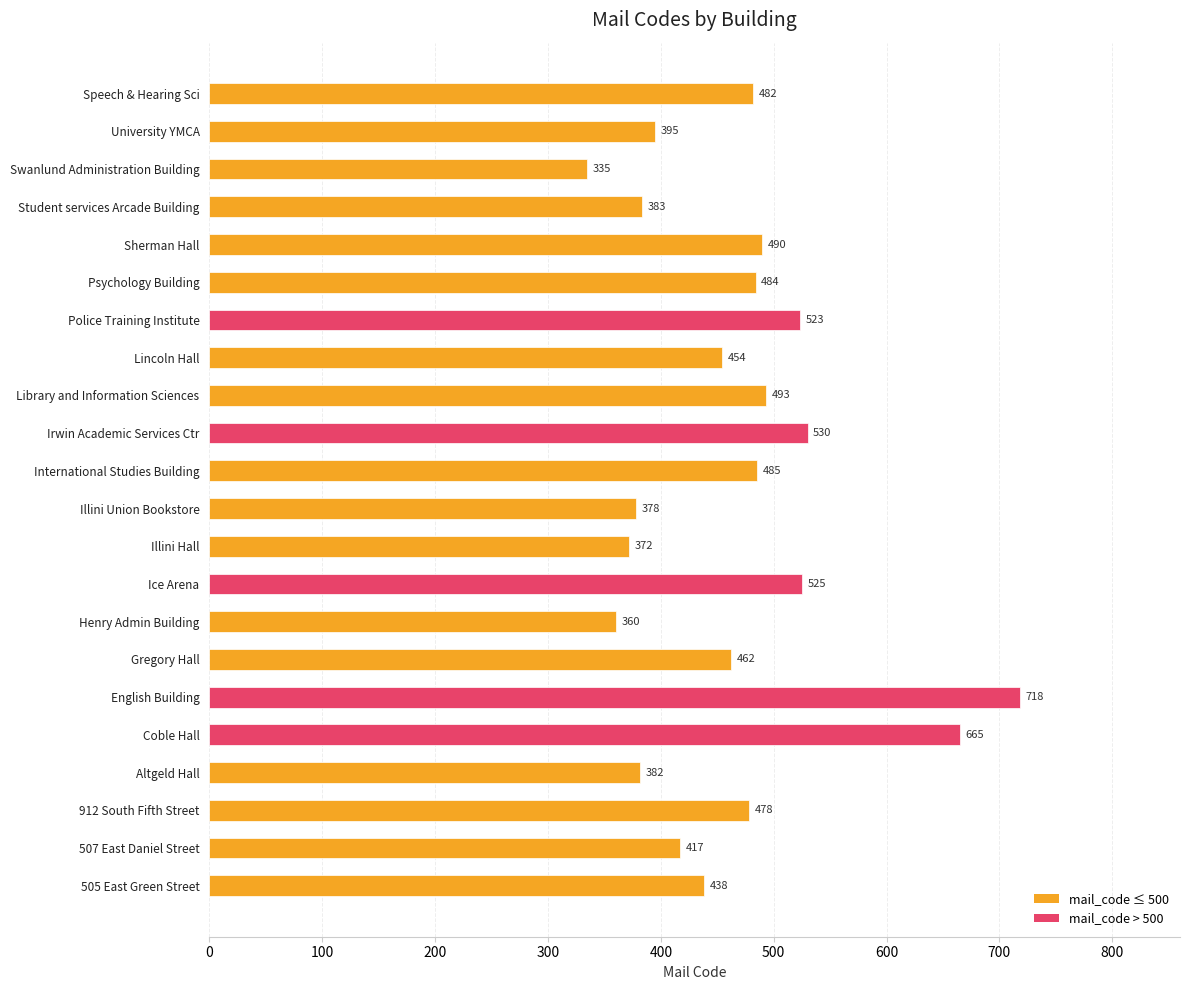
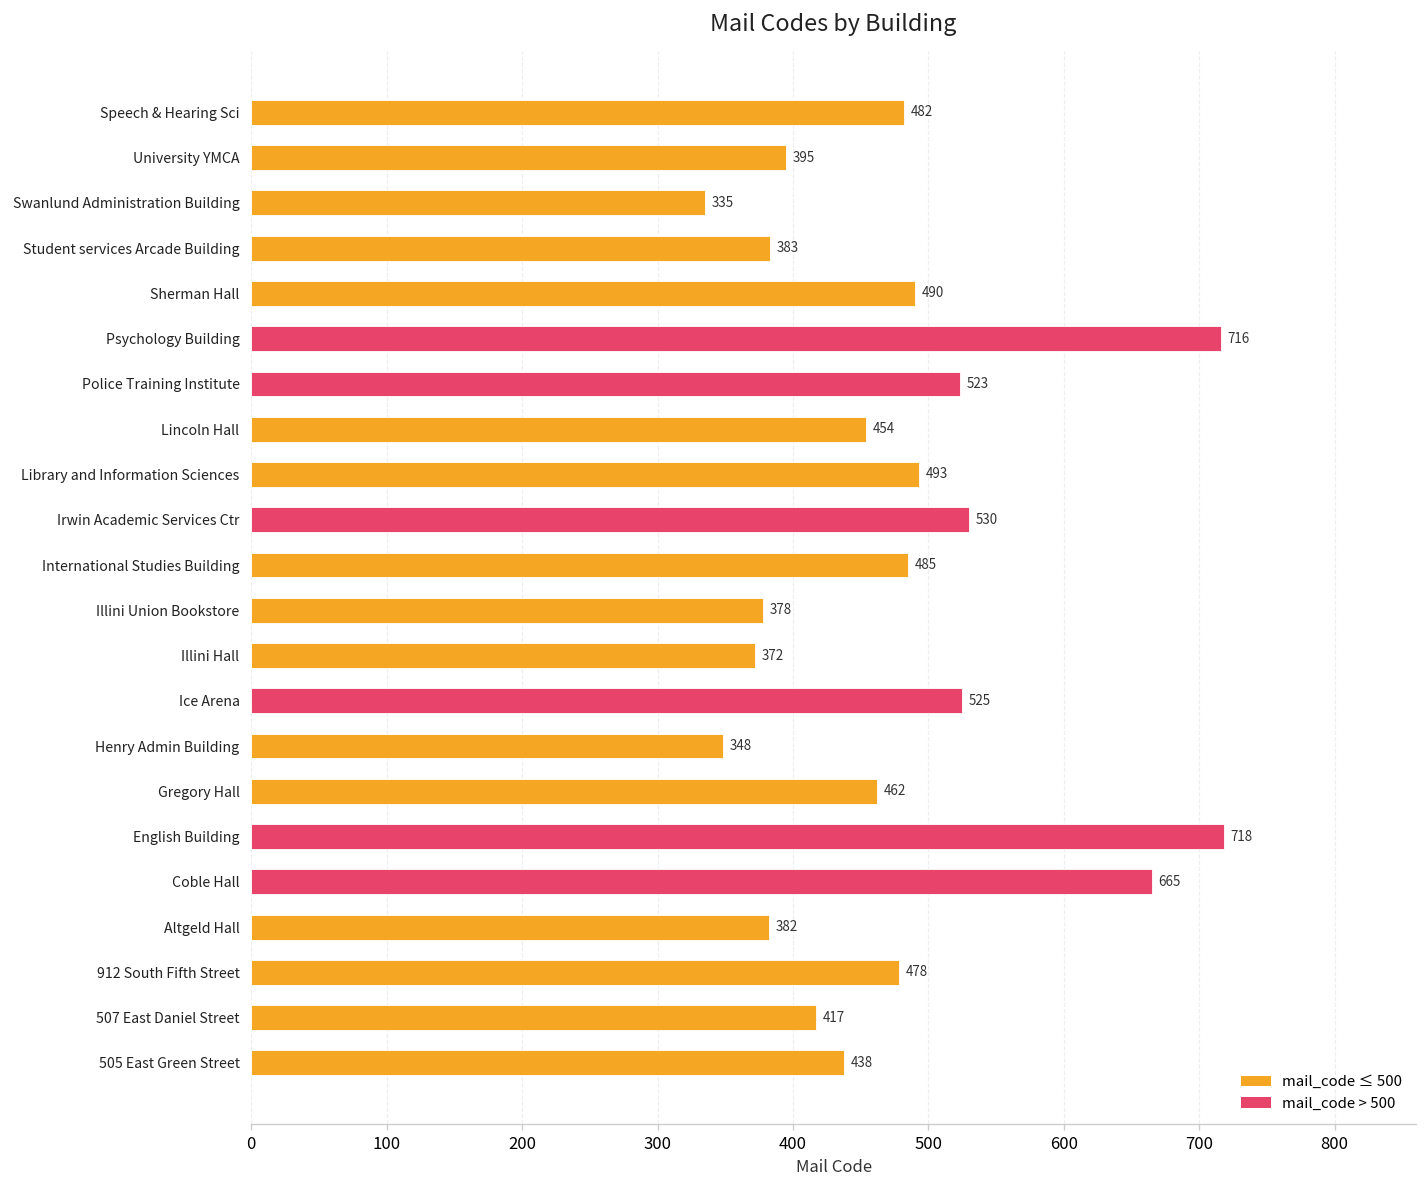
  {
    "Speech & Hearing Sci": 482,
    "University YMCA": 395,
    "Swanlund Administration Building": 335,
    "Student services Arcade Building": 383,
    "Sherman Hall": 490,
-   "Psychology Building": 484,
+   "Psychology Building": 716,
    "Police Training Institute": 523,
    "Lincoln Hall": 454,
    "Library and Information Sciences": 493,
    "Irwin Academic Services Ctr": 530,
    "International Studies Building": 485,
    "Illini Union Bookstore": 378,
    "Illini Hall": 372,
    "Ice Arena": 525,
-   "Henry Admin Building": 360,
+   "Henry Admin Building": 348,
    "Gregory Hall": 462,
    "English Building": 718,
    "Coble Hall": 665,
    "Altgeld Hall": 382,
    "912 South Fifth Street": 478,
    "507 East Daniel Street": 417,
    "505 East Green Street": 438
  }
